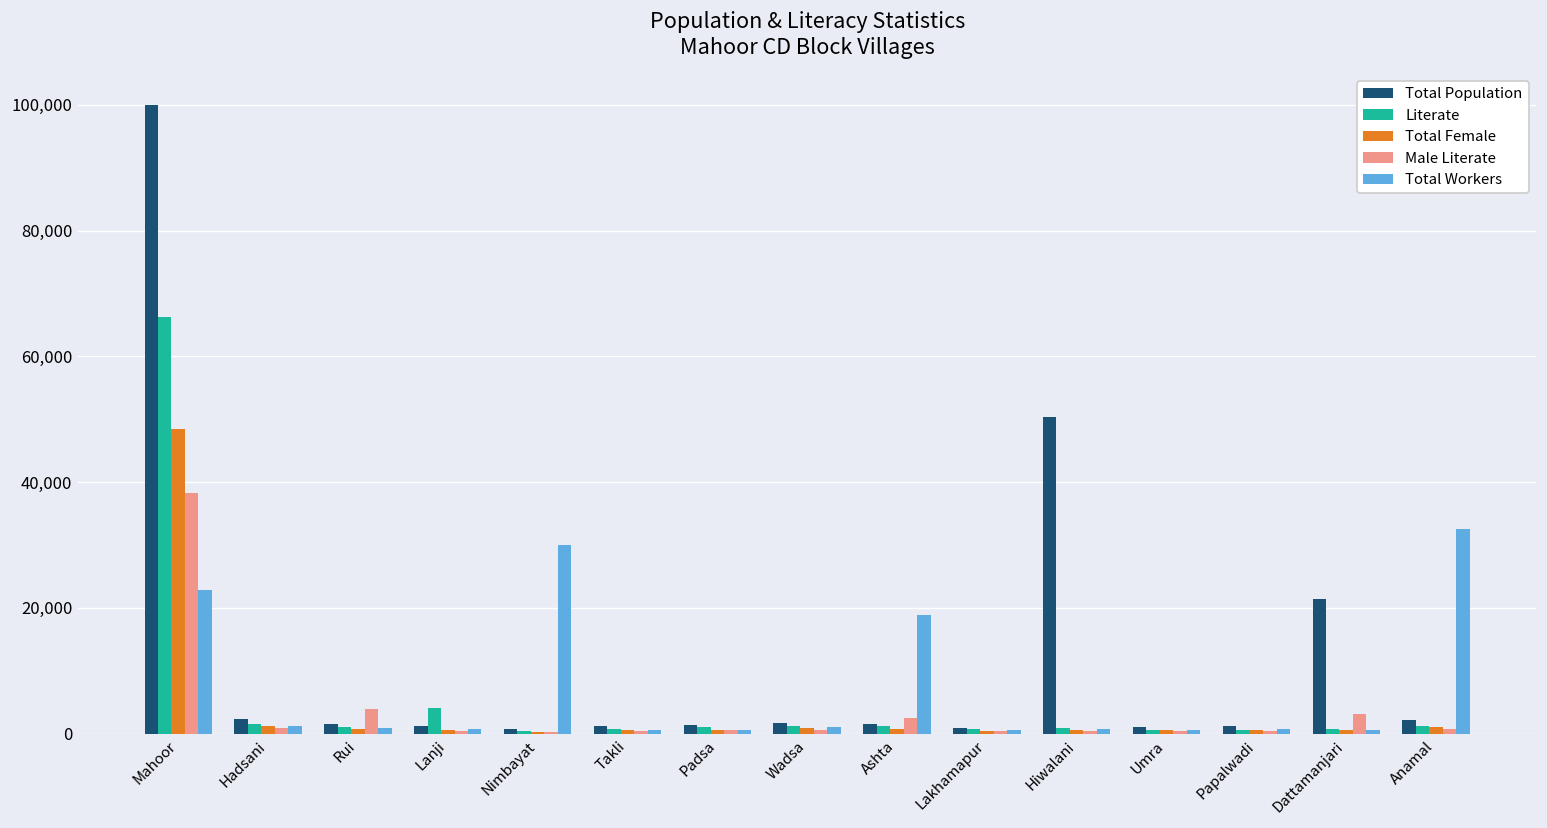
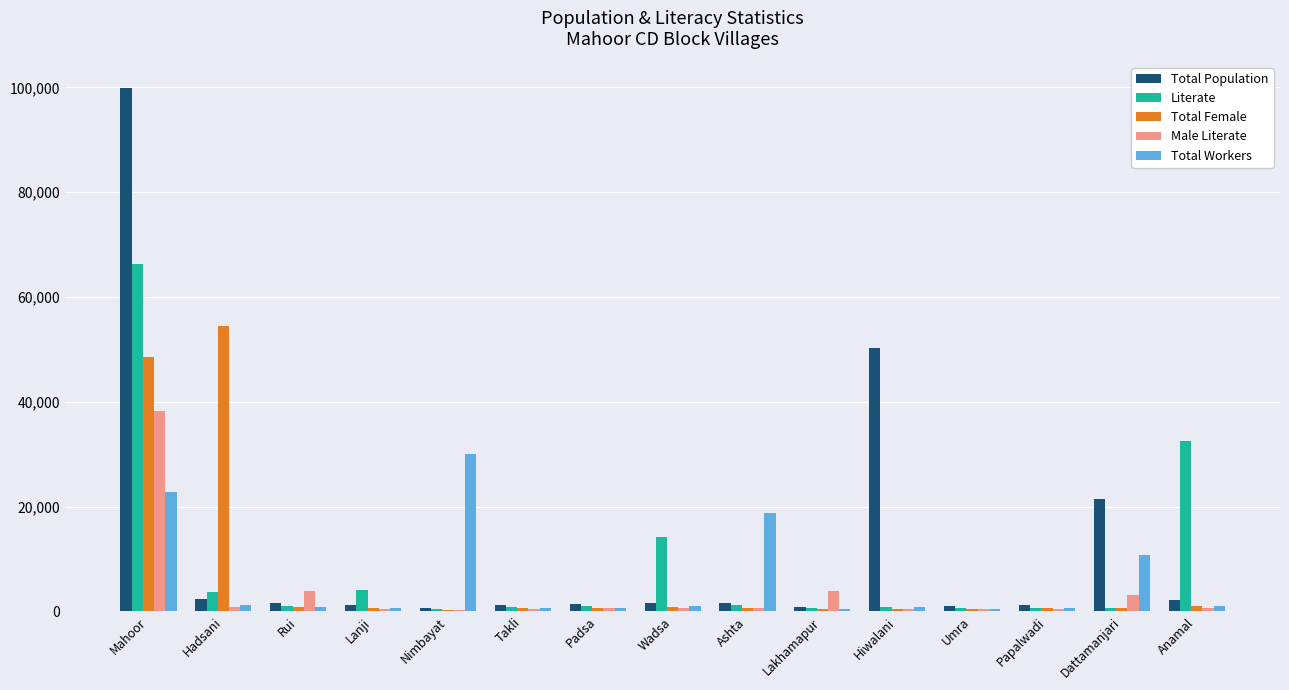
  {
    "Total Population": {
      "Mahoor": "100,000",
      "Hadsani": "2,000",
      "Rui": "2,000",
      "Lanji": "1,000",
      "Nimbayat": "1,000",
      "Takli": "1,000",
      "Padsa": "1,000",
      "Wadsa": "2,000",
      "Ashta": "2,000",
      "Lakhamapur": "1,000",
      "Hiwalani": "50,000",
      "Umra": "1,000",
      "Papalwadi": "1,000",
      "Dattamanjari": "21,000",
      "Anamal": "2,000"
    },
    "Literate": {
      "Mahoor": "66,000",
-     "Hadsani": "2,000",
+     "Hadsani": "4,000",
      "Rui": "1,000",
      "Lanji": "4,000",
      "Nimbayat": "0",
      "Takli": "1,000",
      "Padsa": "1,000",
-     "Wadsa": "1,000",
+     "Wadsa": "14,000",
      "Ashta": "1,000",
      "Lakhamapur": "1,000",
      "Hiwalani": "1,000",
      "Umra": "1,000",
      "Papalwadi": "1,000",
      "Dattamanjari": "1,000",
-     "Anamal": "1,000"
+     "Anamal": "33,000"
    },
    "Total Female": {
      "Mahoor": "48,000",
-     "Hadsani": "1,000",
+     "Hadsani": "54,000",
      "Rui": "1,000",
      "Lanji": "1,000",
      "Takli": "1,000",
      "Padsa": "1,000",
      "Wadsa": "1,000",
      "Ashta": "1,000",
      "Hiwalani": "1,000",
      "Umra": "1,000",
      "Papalwadi": "1,000",
      "Dattamanjari": "1,000",
      "Anamal": "1,000"
    },
    "Male Literate": {
      "Mahoor": "38,000",
      "Hadsani": "1,000",
      "Rui": "4,000",
      "Lanji": "0",
      "Padsa": "1,000",
      "Wadsa": "1,000",
-     "Ashta": "3,000",
-     "Lakhamapur": "0",
+     "Ashta": "1,000",
+     "Lakhamapur": "4,000",
      "Dattamanjari": "3,000",
      "Anamal": "1,000"
    },
    "Total Workers": {
      "Mahoor": "23,000",
      "Hadsani": "1,000",
      "Rui": "1,000",
      "Lanji": "1,000",
      "Nimbayat": "30,000",
      "Takli": "1,000",
      "Padsa": "1,000",
      "Wadsa": "1,000",
      "Ashta": "19,000",
      "Lakhamapur": "1,000",
      "Hiwalani": "1,000",
      "Umra": "1,000",
      "Papalwadi": "1,000",
-     "Dattamanjari": "1,000",
-     "Anamal": "33,000"
+     "Dattamanjari": "11,000",
+     "Anamal": "1,000"
    }
  }
